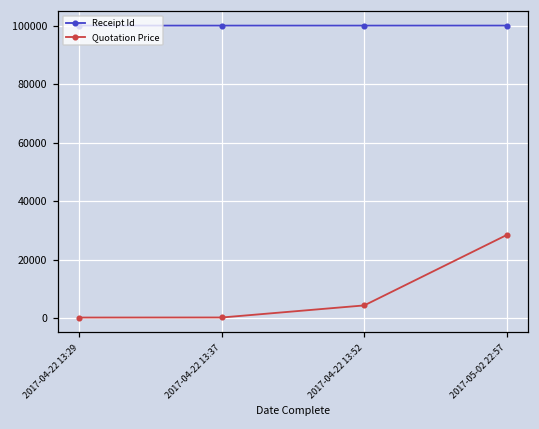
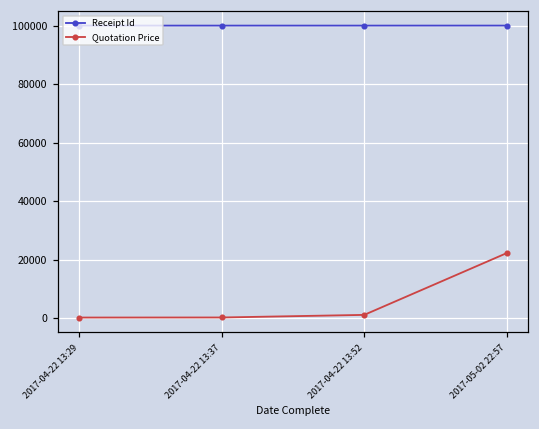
  {
    "Receipt Id": {
      "2017-04-22 13:37": 100000,
      "2017-04-22 13:52": 100000,
      "2017-05-02 22:57": 100000
    },
    "Quotation Price": {
      "2017-04-22 13:29": 0,
      "2017-04-22 13:37": 0,
-     "2017-04-22 13:52": 4000,
-     "2017-05-02 22:57": 28000
+     "2017-04-22 13:52": 1000,
+     "2017-05-02 22:57": 22000
    }
  }
